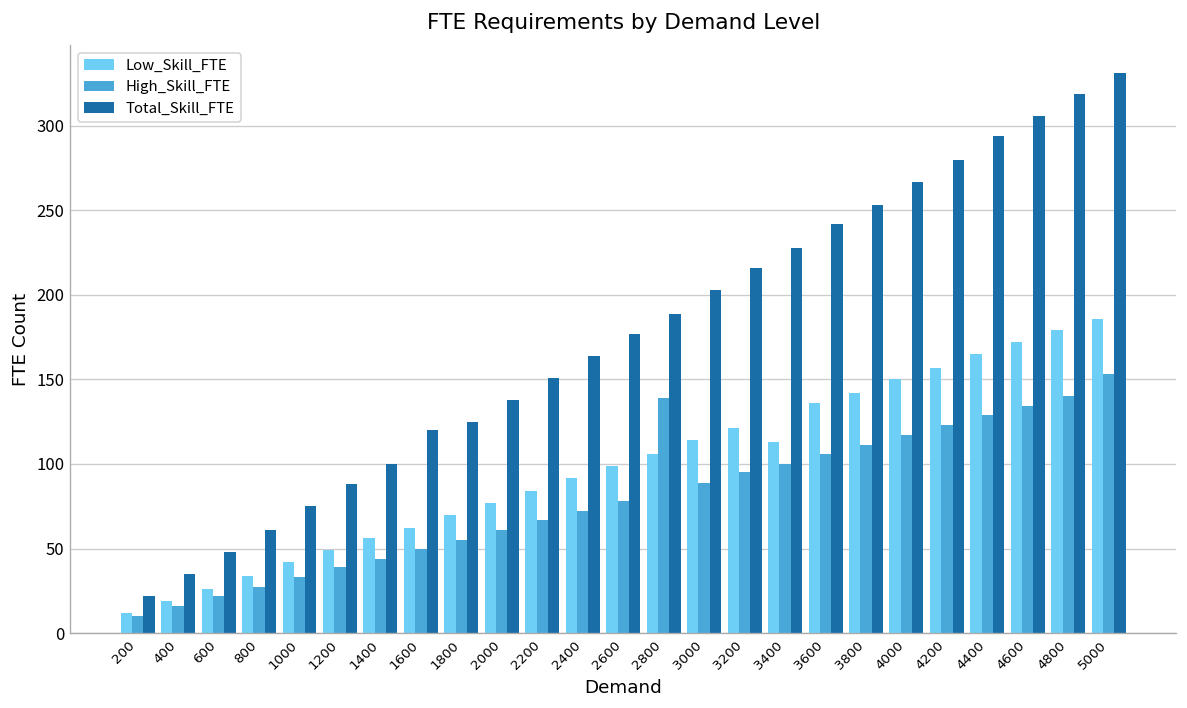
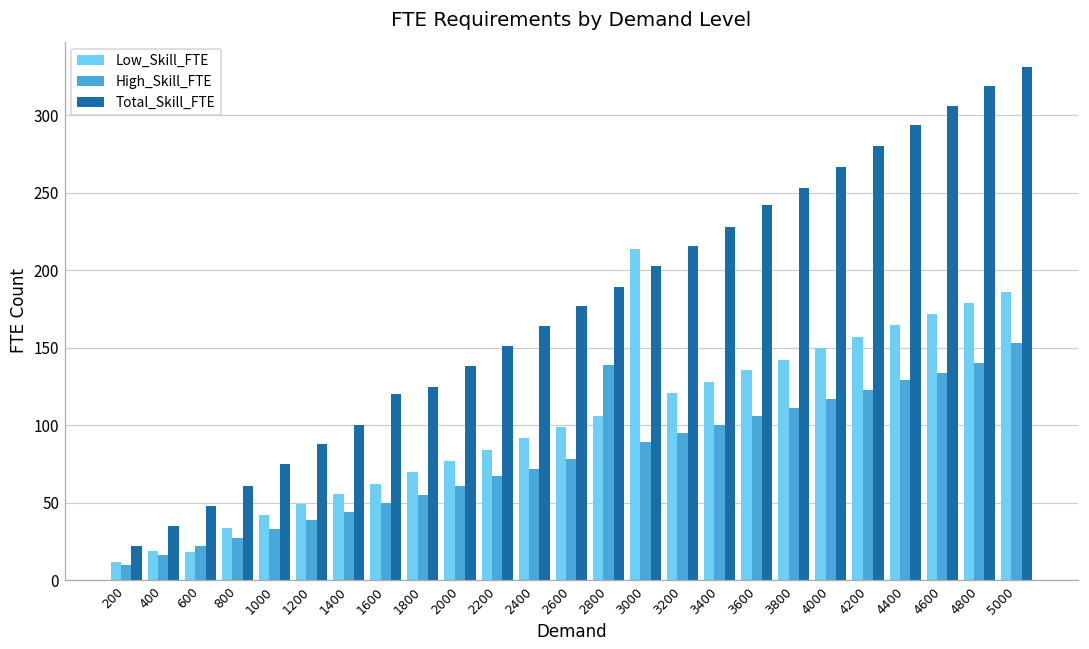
  {
    "Low_Skill_FTE": {
      "200": 12,
      "400": 19,
-     "600": 26,
+     "600": 18,
      "800": 34,
      "1000": 42,
      "1200": 49,
      "1400": 56,
      "1600": 62,
      "1800": 70,
      "2000": 77,
      "2200": 84,
      "2400": 92,
      "2600": 99,
      "2800": 106,
-     "3000": 114,
+     "3000": 214,
      "3200": 121,
-     "3400": 113,
+     "3400": 128,
      "3600": 136,
      "3800": 142,
      "4000": 150,
      "4200": 157,
      "4400": 165,
      "4600": 172,
      "4800": 179,
      "5000": 186
    },
    "High_Skill_FTE": {
      "200": 10,
      "400": 16,
      "600": 22,
      "800": 27,
      "1000": 33,
      "1200": 39,
      "1400": 44,
      "1600": 50,
      "1800": 55,
      "2000": 61,
      "2200": 67,
      "2400": 72,
      "2600": 78,
      "2800": 139,
      "3000": 89,
      "3200": 95,
      "3400": 100,
      "3600": 106,
      "3800": 111,
      "4000": 117,
      "4200": 123,
      "4400": 129,
      "4600": 134,
      "4800": 140,
      "5000": 153
    },
    "Total_Skill_FTE": {
      "200": 22,
      "400": 35,
      "600": 48,
      "800": 61,
      "1000": 75,
      "1200": 88,
      "1400": 100,
      "1600": 120,
      "1800": 125,
      "2000": 138,
      "2200": 151,
      "2400": 164,
      "2600": 177,
      "2800": 189,
      "3000": 203,
      "3200": 216,
      "3400": 228,
      "3600": 242,
      "3800": 253,
      "4000": 267,
      "4200": 280,
      "4400": 294,
      "4600": 306,
      "4800": 319,
      "5000": 331
    }
  }
